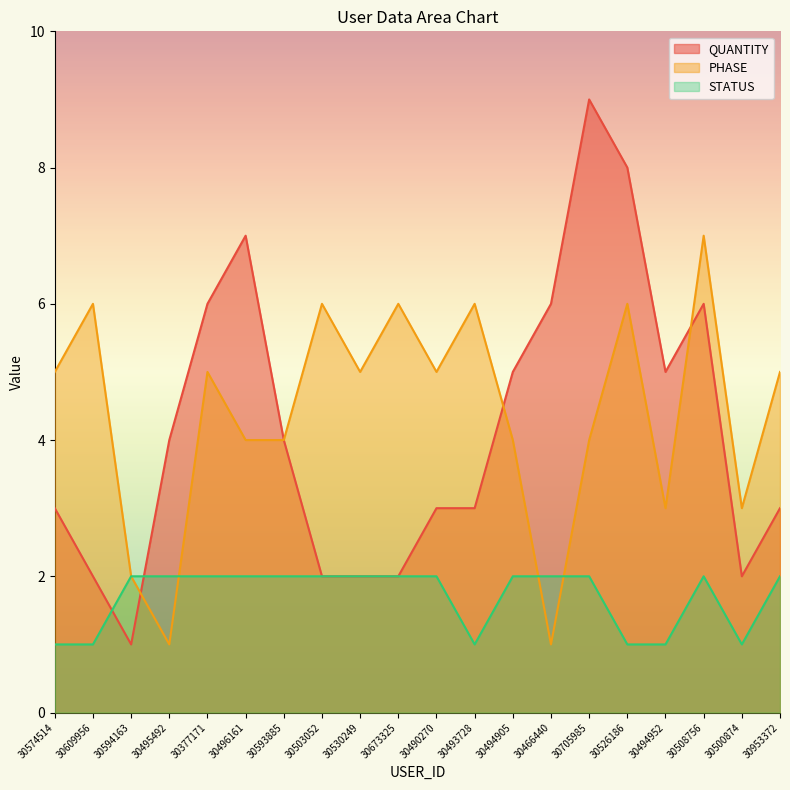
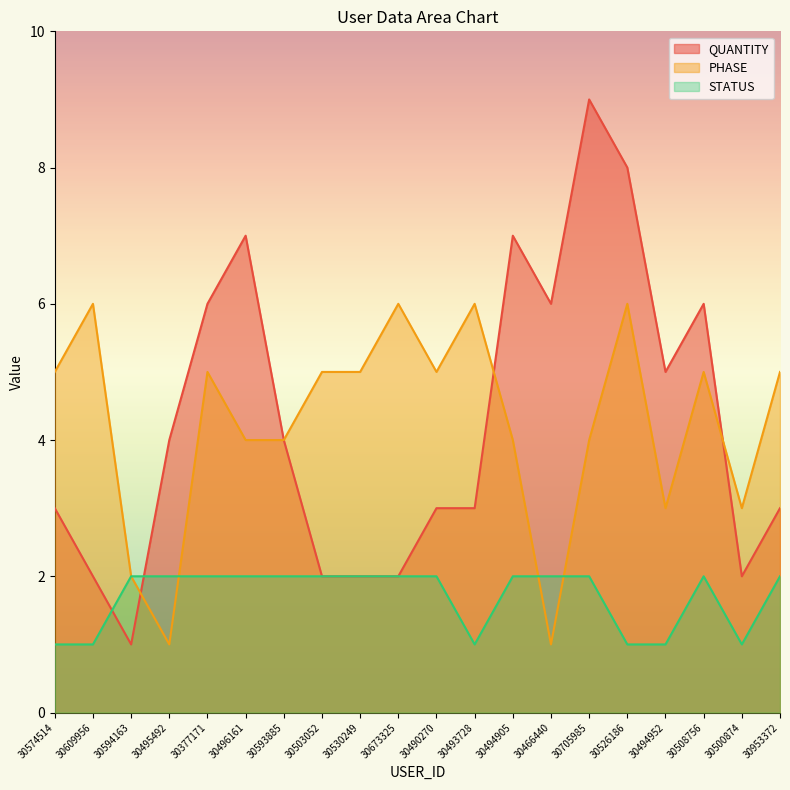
  {
    "QUANTITY": {
      "30574514": 3,
      "30609956": 2,
      "30594163": 1,
      "30495492": 4,
      "30377171": 6,
      "30496161": 7,
      "30490270": 3,
      "30493728": 3,
-     "30494905": 5,
+     "30494905": 7,
      "30466440": 6,
      "30705985": 9,
      "30526186": 8,
      "30494952": 5,
      "30508756": 6,
      "30500874": 2,
      "30953372": 3
    },
    "PHASE": {
      "30574514": 5,
      "30609956": 6,
      "30495492": 1,
      "30377171": 5,
      "30496161": 4,
-     "30503052": 6,
+     "30503052": 5,
      "30530249": 5,
      "30673325": 6,
      "30490270": 5,
      "30493728": 6,
      "30494905": 4,
      "30466440": 1,
      "30705985": 4,
      "30526186": 6,
      "30494952": 3,
-     "30508756": 7,
+     "30508756": 5,
      "30500874": 3,
      "30953372": 5
    },
    "STATUS": {
      "30574514": 1,
      "30609956": 1,
      "30495492": 2,
      "30377171": 2,
      "30496161": 2,
      "30593885": 2,
      "30490270": 2,
      "30493728": 1,
      "30494905": 2,
      "30466440": 2,
      "30705985": 2,
      "30526186": 1,
      "30494952": 1,
      "30508756": 2,
      "30500874": 1,
      "30953372": 2
    }
  }
